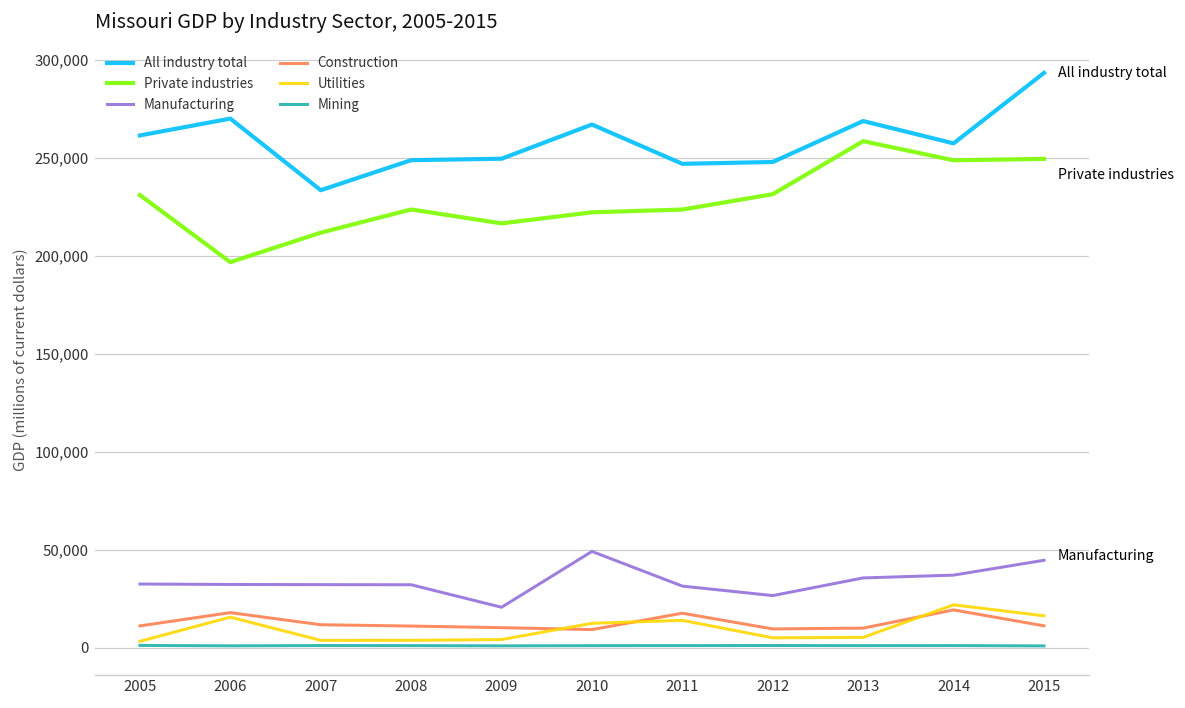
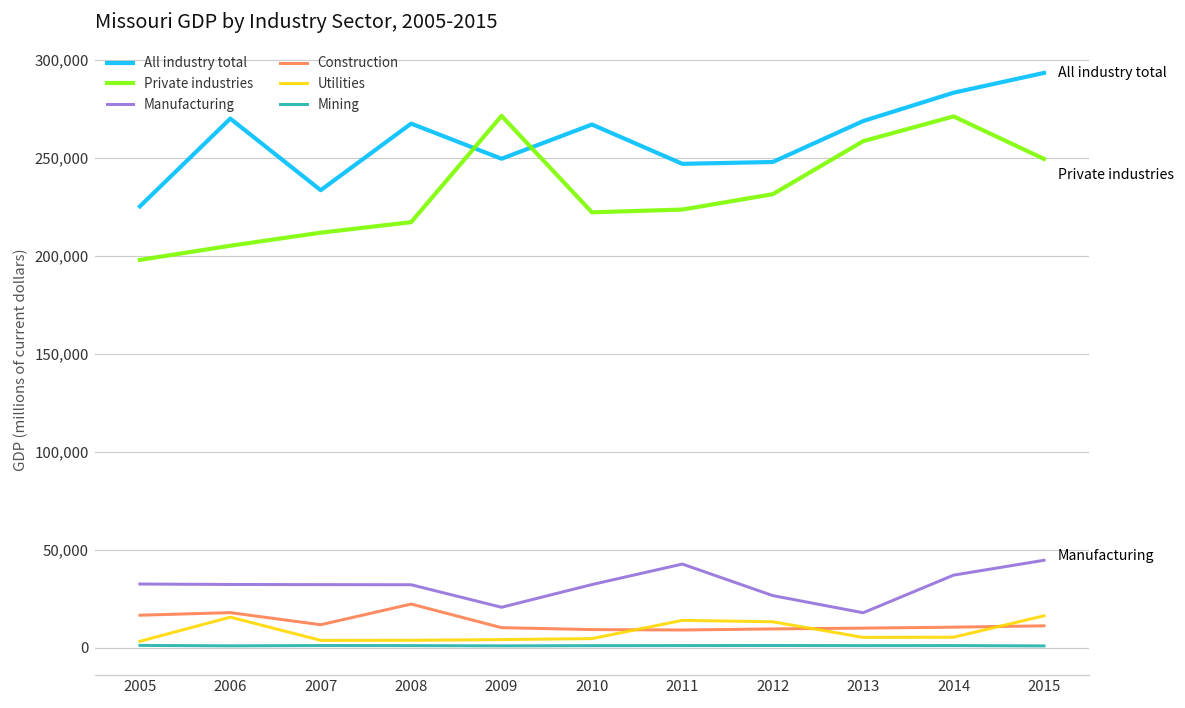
  {
    "All industry total": {
-     "2005": "261,000",
+     "2005": "225,000",
      "2006": "270,000",
      "2007": "234,000",
-     "2008": "249,000",
+     "2008": "268,000",
      "2009": "250,000",
      "2010": "267,000",
      "2011": "247,000",
      "2012": "248,000",
      "2013": "269,000",
-     "2014": "257,000",
+     "2014": "283,000",
      "2015": "293,000"
    },
    "Private industries": {
-     "2005": "231,000",
-     "2006": "197,000",
+     "2005": "198,000",
+     "2006": "205,000",
      "2007": "212,000",
-     "2008": "224,000",
-     "2009": "217,000",
+     "2008": "217,000",
+     "2009": "271,000",
      "2010": "222,000",
      "2011": "224,000",
      "2012": "231,000",
      "2013": "259,000",
-     "2014": "249,000",
+     "2014": "271,000",
      "2015": "249,000"
    },
    "Manufacturing": {
      "2005": "33,000",
      "2006": "32,000",
      "2007": "32,000",
      "2008": "32,000",
      "2009": "21,000",
-     "2010": "49,000",
-     "2011": "31,000",
+     "2010": "32,000",
+     "2011": "43,000",
      "2012": "27,000",
-     "2013": "36,000",
+     "2013": "18,000",
      "2014": "37,000",
      "2015": "45,000"
    },
    "Construction": {
-     "2005": "11,000",
+     "2005": "17,000",
      "2006": "18,000",
      "2007": "12,000",
-     "2008": "11,000",
+     "2008": "22,000",
      "2009": "10,000",
      "2010": "9,000",
-     "2011": "18,000",
+     "2011": "9,000",
      "2012": "10,000",
      "2013": "10,000",
-     "2014": "19,000",
+     "2014": "10,000",
      "2015": "11,000"
    },
    "Utilities": {
      "2005": "3,000",
      "2006": "16,000",
      "2007": "4,000",
      "2008": "4,000",
      "2009": "4,000",
-     "2010": "12,000",
+     "2010": "5,000",
      "2011": "14,000",
-     "2012": "5,000",
+     "2012": "13,000",
      "2013": "5,000",
-     "2014": "22,000",
+     "2014": "5,000",
      "2015": "16,000"
    },
    "Mining": {
      "2005": "1,000",
      "2006": "1,000",
      "2007": "1,000",
      "2008": "1,000",
      "2009": "1,000",
      "2010": "1,000",
      "2011": "1,000",
      "2012": "1,000",
      "2013": "1,000",
      "2014": "1,000",
      "2015": "1,000"
    }
  }
